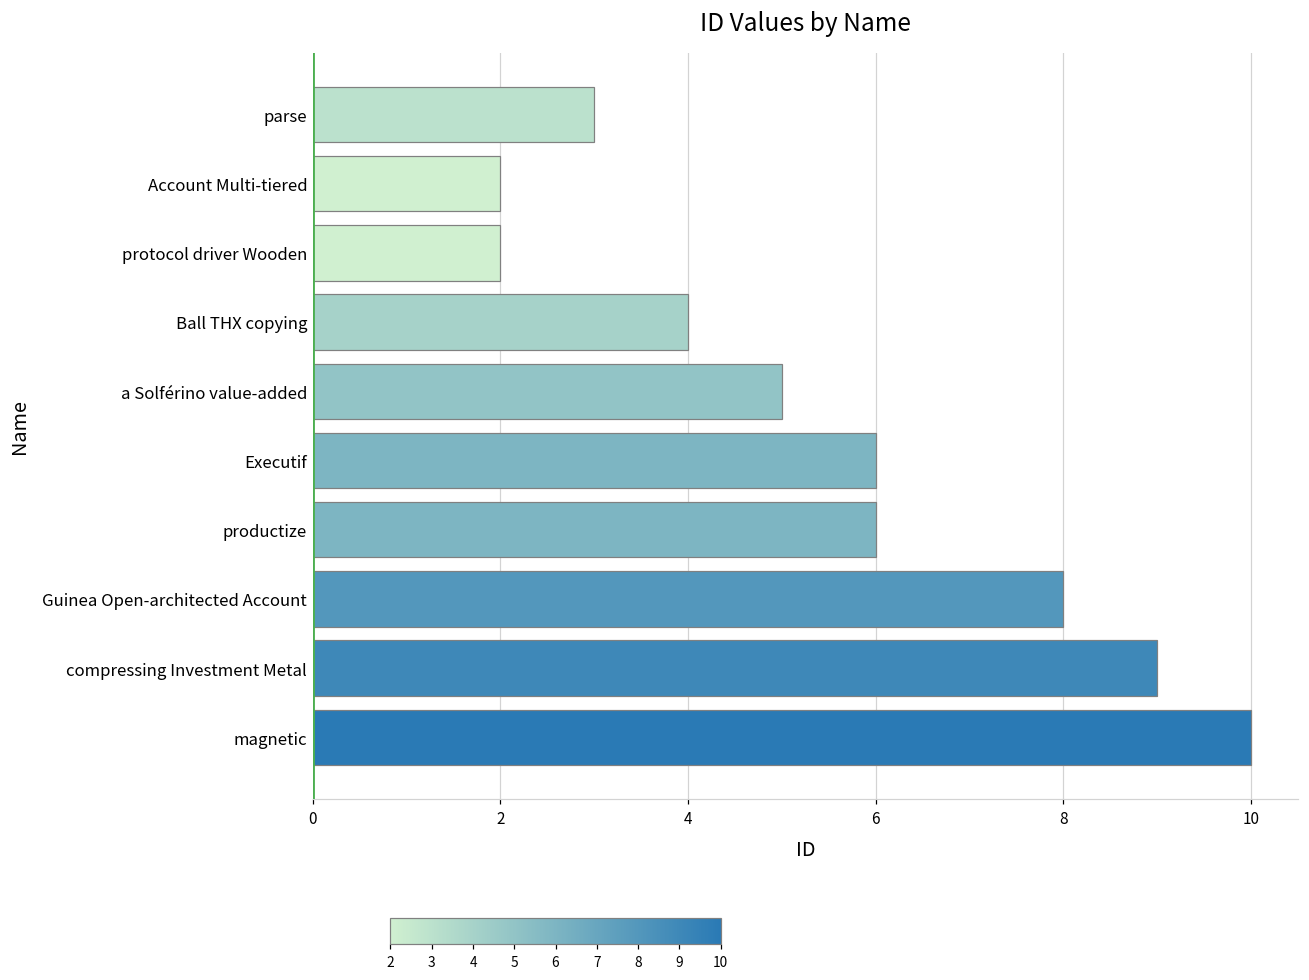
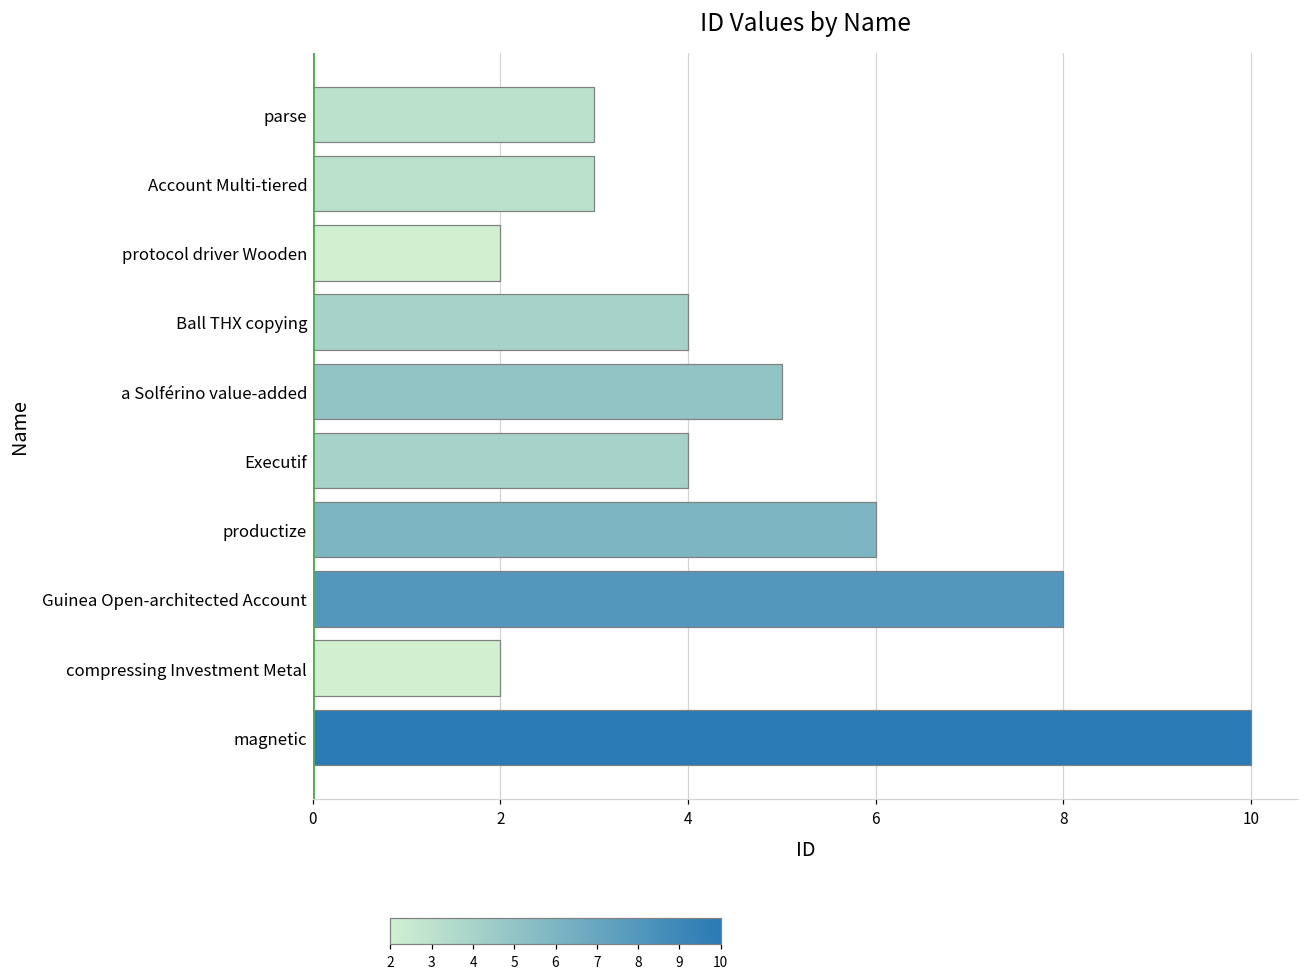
  {
    "parse": 3,
-   "Account Multi-tiered": 2,
+   "Account Multi-tiered": 3,
    "protocol driver Wooden": 2,
    "Ball THX copying": 4,
    "a Solférino value-added": 5,
-   "Executif": 6,
+   "Executif": 4,
    "productize": 6,
    "Guinea Open-architected Account": 8,
-   "compressing Investment Metal": 9,
+   "compressing Investment Metal": 2,
    "magnetic": 10
  }
